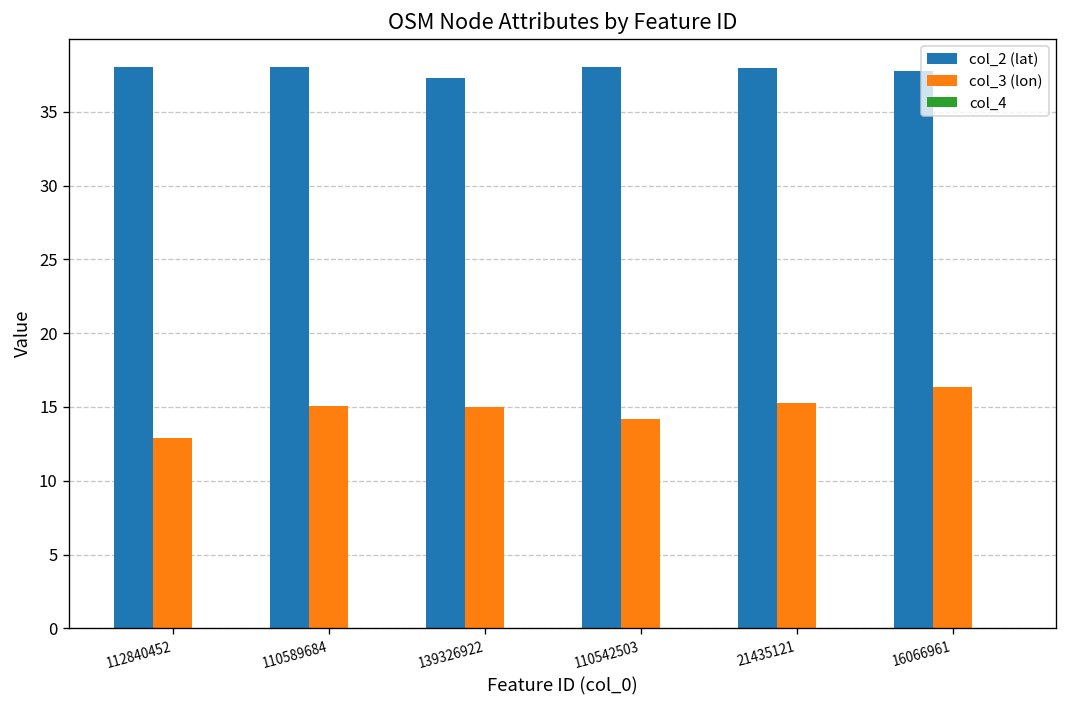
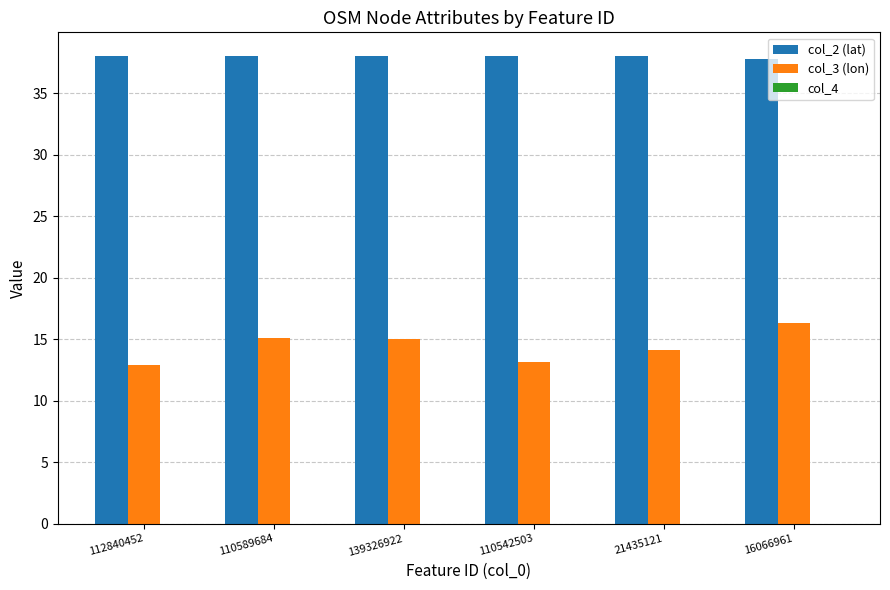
  {
    "col_2 (lat)": {
      "112840452": 38.0,
      "110589684": 38.0,
-     "139326922": 37.3,
+     "139326922": 38.0,
      "110542503": 38.0,
      "21435121": 38.0,
      "16066961": 37.8
    },
    "col_3 (lon)": {
      "112840452": 12.9,
      "110589684": 15.1,
      "139326922": 15.0,
-     "110542503": 14.2,
-     "21435121": 15.3,
+     "110542503": 13.1,
+     "21435121": 14.1,
      "16066961": 16.3
    }
  }
